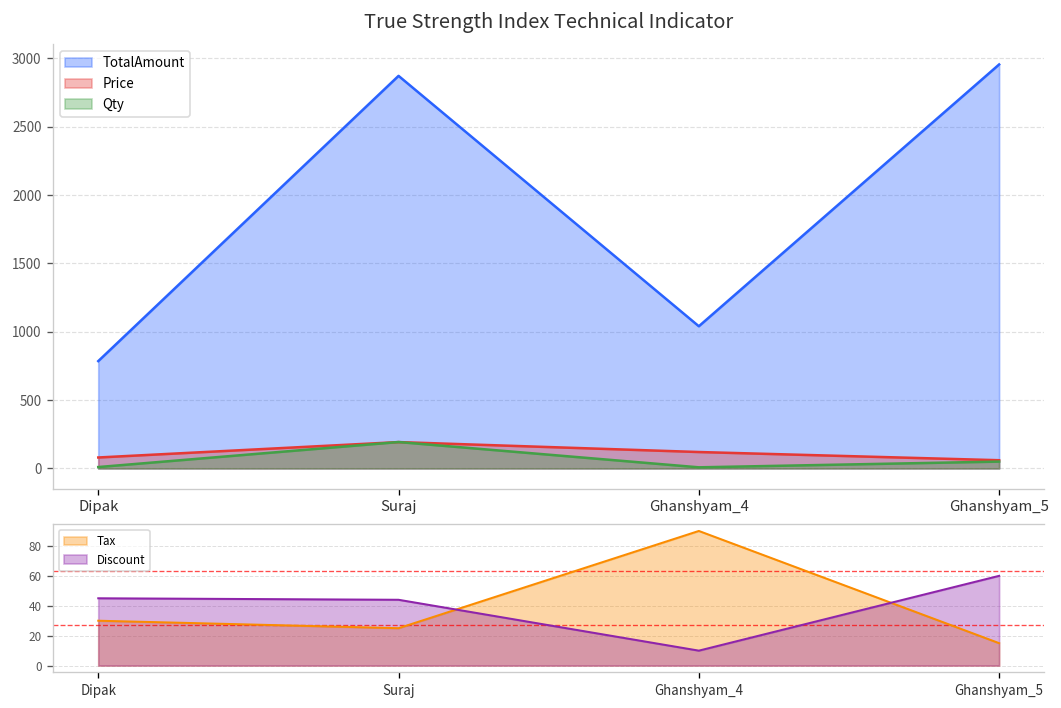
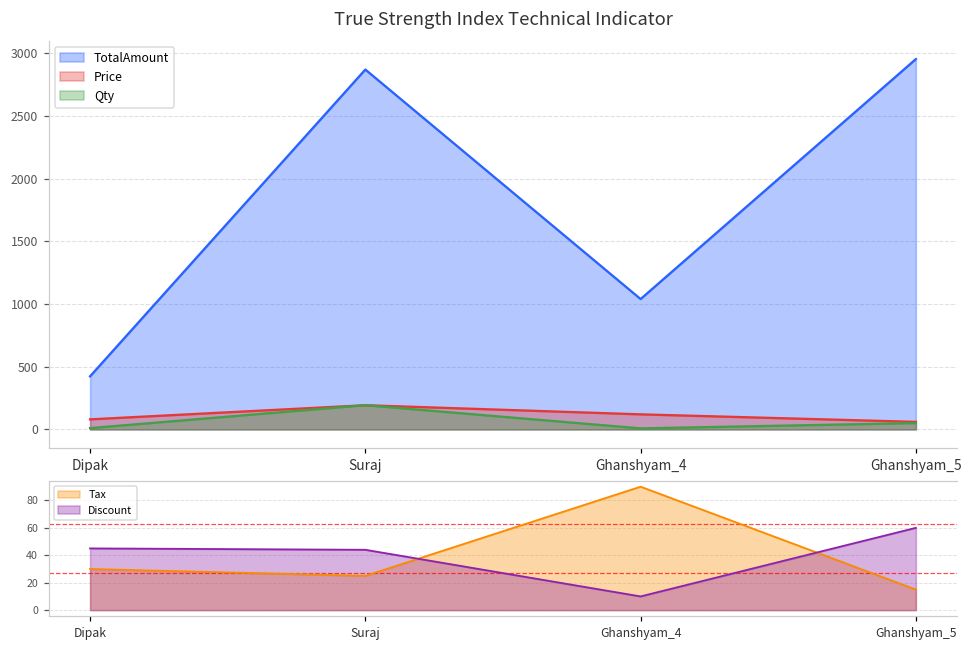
  {
    "True Strength Index Technical Indicator": {
      "TotalAmount": {
-       "Dipak": 790,
+       "Dipak": 420,
        "Suraj": 2870,
        "Ghanshyam_4": 1040,
        "Ghanshyam_5": 2960
      },
      "Price": {
        "Dipak": 80,
        "Ghanshyam_4": 120
      },
      "Qty": {
        "Dipak": 10,
        "Ghanshyam_4": 10
      }
    }
  }
